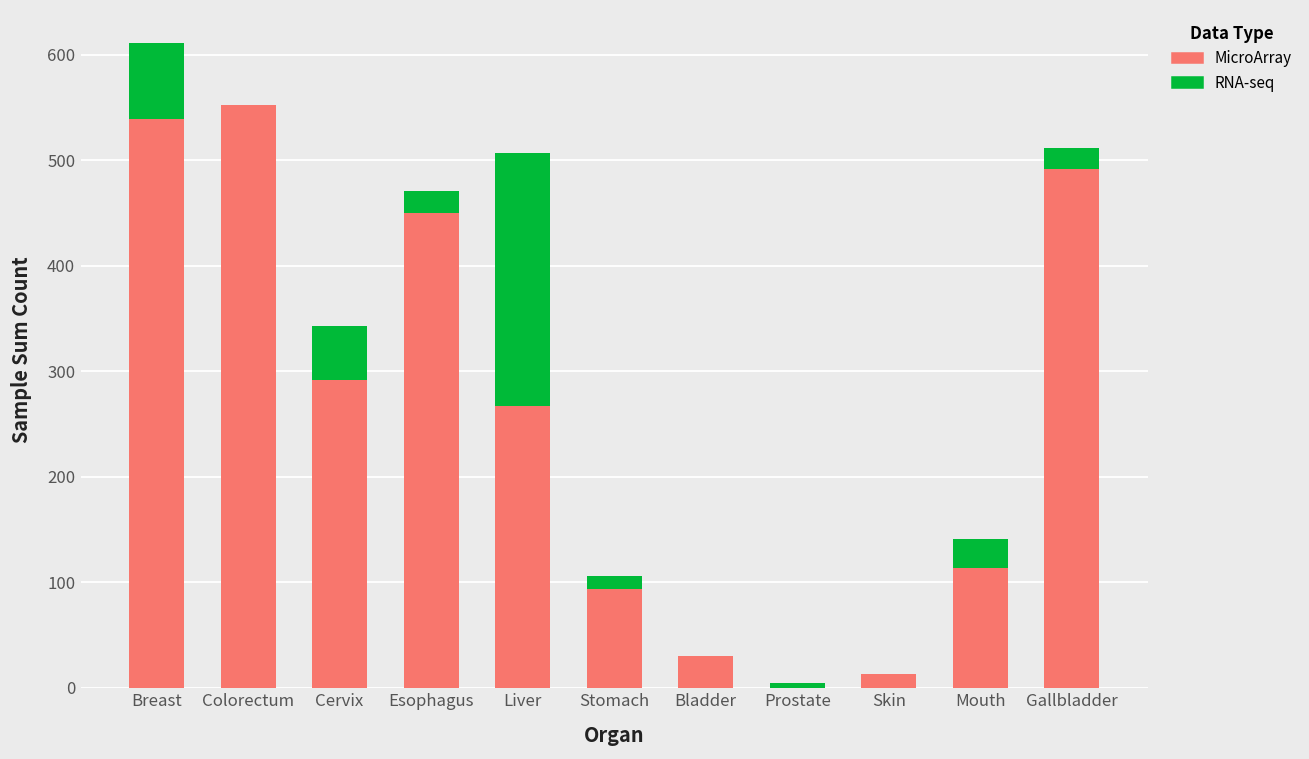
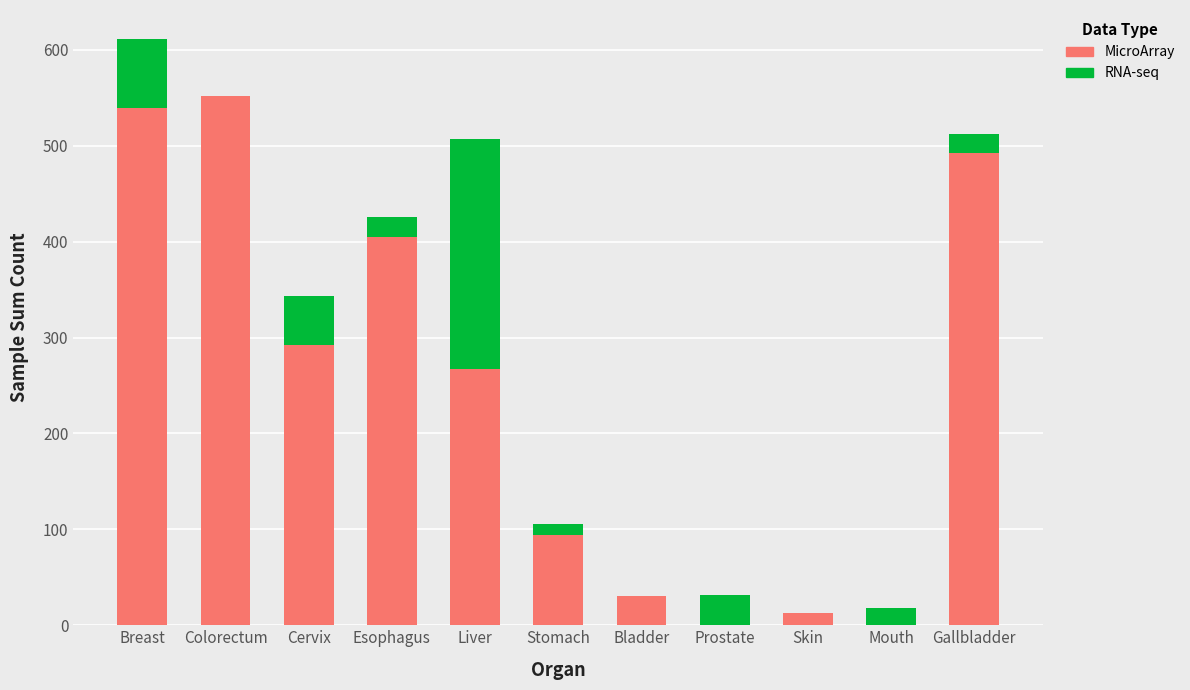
  {
    "MicroArray": {
      "Breast": 540,
      "Colorectum": 550,
      "Cervix": 290,
-     "Esophagus": 450,
+     "Esophagus": 410,
      "Liver": 270,
      "Stomach": 90,
      "Bladder": 30,
      "Prostate": 0,
      "Skin": 10,
-     "Mouth": 110,
+     "Mouth": 0,
      "Gallbladder": 490
    },
    "RNA-seq": {
      "Breast": 70,
      "Colorectum": 0,
      "Cervix": 50,
      "Esophagus": 20,
      "Liver": 240,
      "Stomach": 10,
      "Bladder": 0,
-     "Prostate": 10,
+     "Prostate": 30,
      "Skin": 0,
-     "Mouth": 30,
+     "Mouth": 20,
      "Gallbladder": 20
    }
  }
